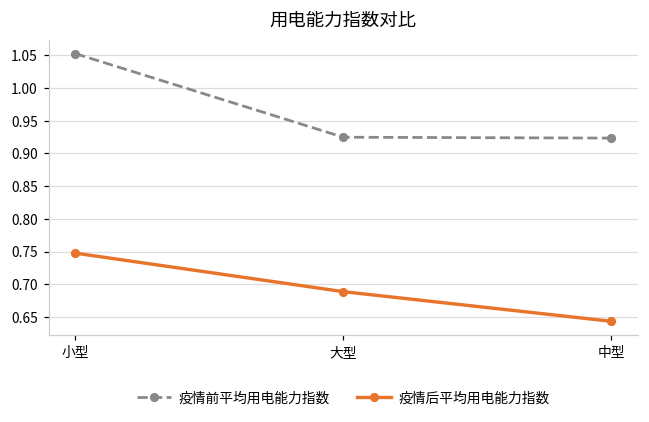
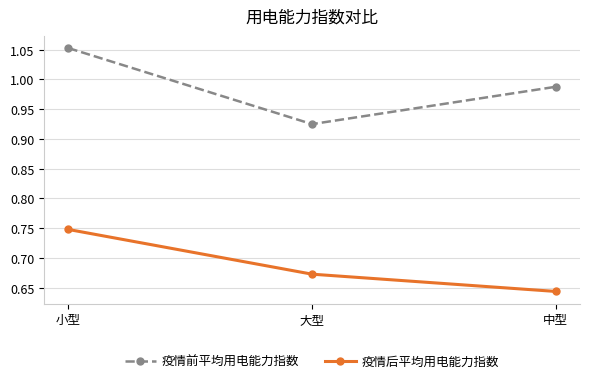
  {
    "疫情前平均用电能力指数": {
      "小型": 1.05,
      "大型": 0.92,
-     "中型": 0.92
+     "中型": 0.99
    },
    "疫情后平均用电能力指数": {
      "小型": 0.75,
-     "大型": 0.69,
+     "大型": 0.67,
      "中型": 0.64
    }
  }
